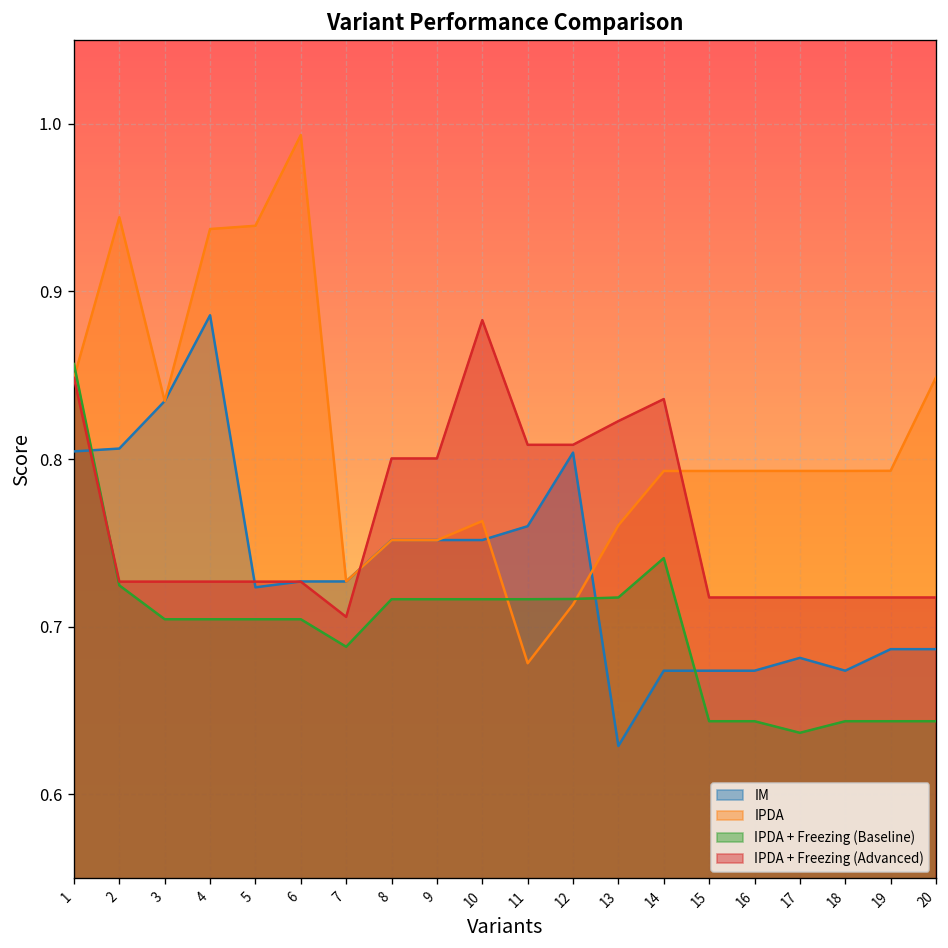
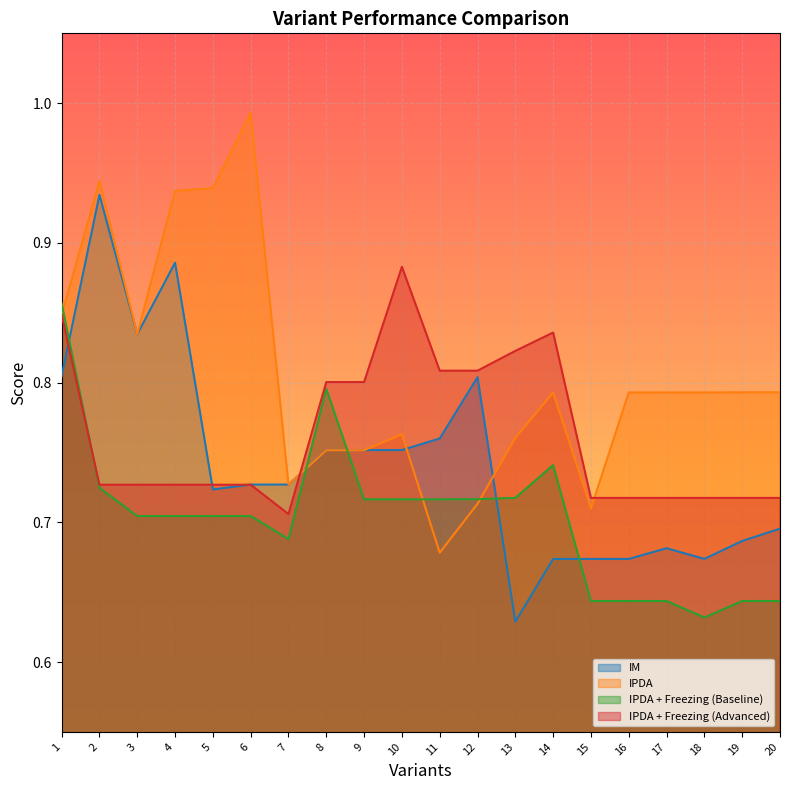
  {
    "IM": {
      "1": 0.805,
-     "2": 0.806,
+     "2": 0.934,
      "4": 0.886,
      "5": 0.724,
      "10": 0.752,
      "11": 0.760,
      "12": 0.804,
      "13": 0.629,
      "14": 0.674,
      "15": 0.674,
      "16": 0.674,
      "17": 0.681,
      "18": 0.674,
      "19": 0.687,
-     "20": 0.687
+     "20": 0.695
    },
    "IPDA": {
      "2": 0.944,
      "4": 0.937,
      "5": 0.939,
      "6": 0.993,
      "10": 0.763,
      "11": 0.678,
      "12": 0.713,
      "13": 0.761,
      "14": 0.793,
-     "15": 0.793,
+     "15": 0.710,
      "16": 0.793,
      "17": 0.793,
      "18": 0.793,
      "19": 0.793,
-     "20": 0.849
+     "20": 0.793
    },
    "IPDA + Freezing (Baseline)": {
      "1": 0.857,
      "2": 0.725,
      "3": 0.704,
      "4": 0.704,
      "5": 0.704,
      "6": 0.704,
      "7": 0.688,
-     "8": 0.716,
+     "8": 0.796,
      "9": 0.716,
      "10": 0.716,
      "11": 0.716,
      "12": 0.717,
      "13": 0.717,
      "14": 0.741,
      "15": 0.644,
      "16": 0.644,
-     "17": 0.637,
-     "18": 0.644,
+     "17": 0.644,
+     "18": 0.632,
      "19": 0.644,
      "20": 0.644
    },
    "IPDA + Freezing (Advanced)": {
      "2": 0.727,
      "3": 0.727,
      "4": 0.727,
      "5": 0.727,
      "7": 0.706,
      "8": 0.800,
      "9": 0.800,
      "10": 0.883,
      "11": 0.809,
      "12": 0.809,
      "13": 0.823,
      "14": 0.836,
      "15": 0.717,
      "16": 0.717,
      "17": 0.717,
      "18": 0.717,
      "19": 0.717,
      "20": 0.717
    }
  }
